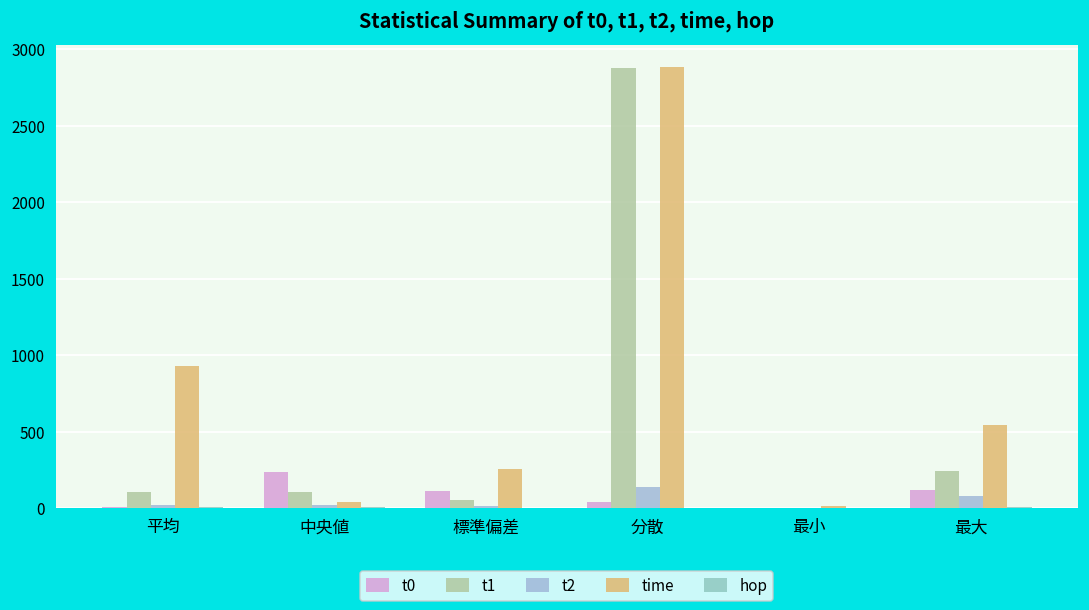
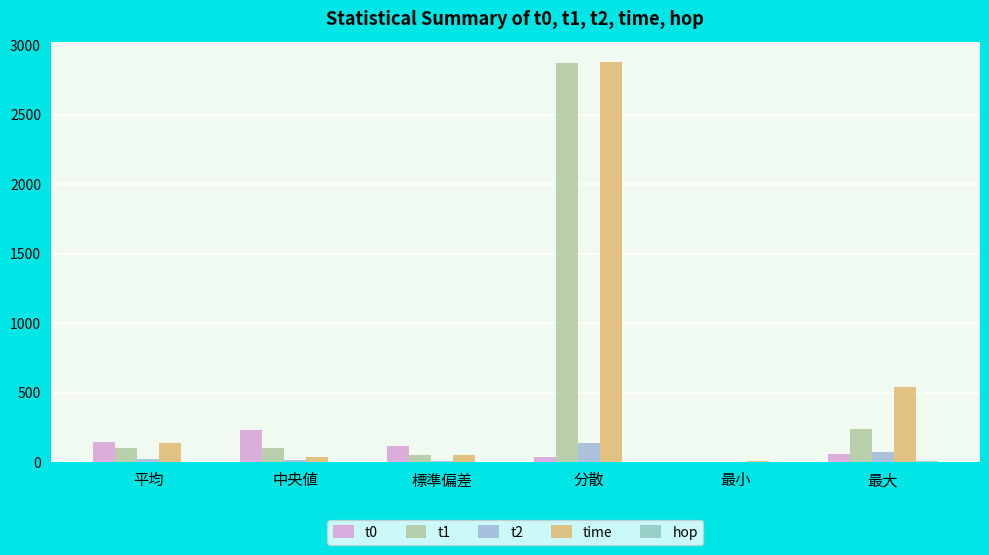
  {
    "t0": {
-     "平均": 10,
+     "平均": 150,
      "中央値": 240,
      "標準偏差": 120,
      "分散": 40,
-     "最大": 120
+     "最大": 60
    },
    "time": {
-     "平均": 930,
+     "平均": 140,
      "中央値": 40,
-     "標準偏差": 250,
+     "標準偏差": 50,
      "分散": 2880,
      "最大": 550
    }
  }
